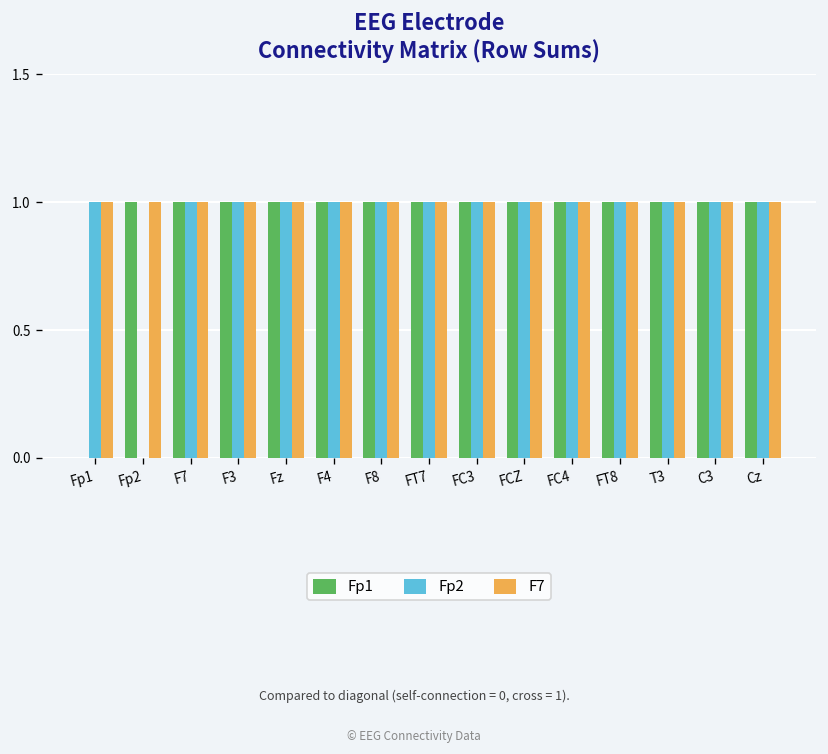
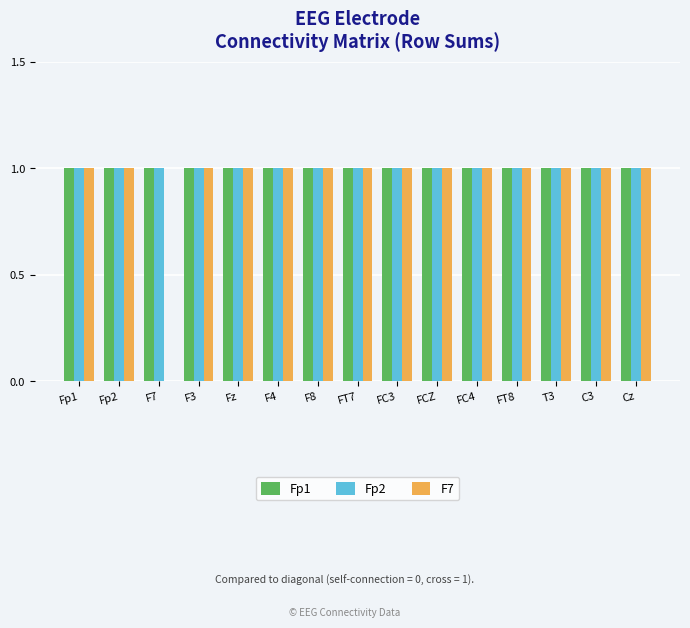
  {
    "Fp1": {
-     "Fp1": 0,
+     "Fp1": 1,
      "Fp2": 1,
      "F7": 1,
      "F3": 1,
      "Fz": 1,
      "F4": 1,
      "F8": 1,
      "FT7": 1,
      "FC3": 1,
      "FCZ": 1,
      "FC4": 1,
      "FT8": 1,
      "T3": 1,
      "C3": 1,
      "Cz": 1
    },
    "Fp2": {
      "Fp1": 1,
-     "Fp2": 0,
+     "Fp2": 1,
      "F7": 1,
      "F3": 1,
      "Fz": 1,
      "F4": 1,
      "F8": 1,
      "FT7": 1,
      "FC3": 1,
      "FCZ": 1,
      "FC4": 1,
      "FT8": 1,
      "T3": 1,
      "C3": 1,
      "Cz": 1
    },
    "F7": {
      "Fp1": 1,
      "Fp2": 1,
-     "F7": 1,
+     "F7": 0,
      "F3": 1,
      "Fz": 1,
      "F4": 1,
      "F8": 1,
      "FT7": 1,
      "FC3": 1,
      "FCZ": 1,
      "FC4": 1,
      "FT8": 1,
      "T3": 1,
      "C3": 1,
      "Cz": 1
    }
  }
